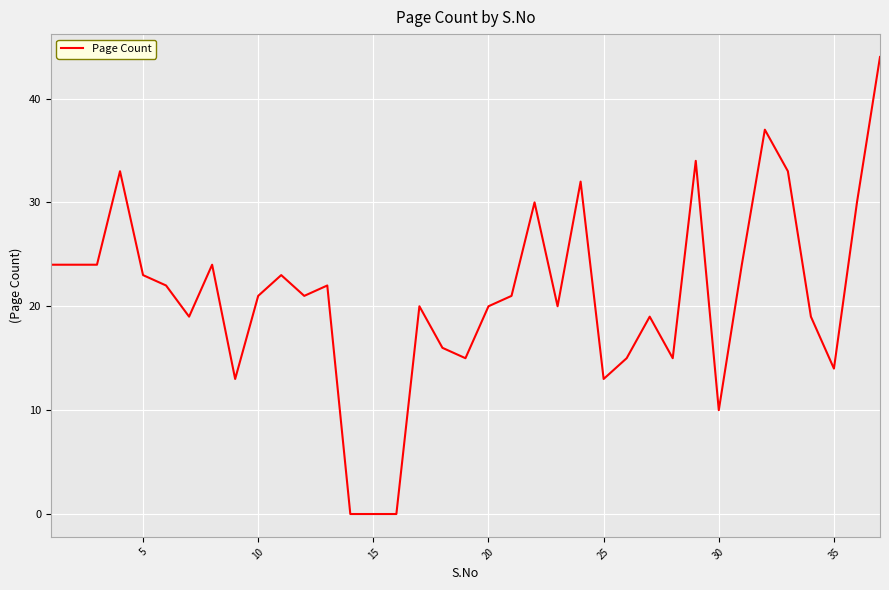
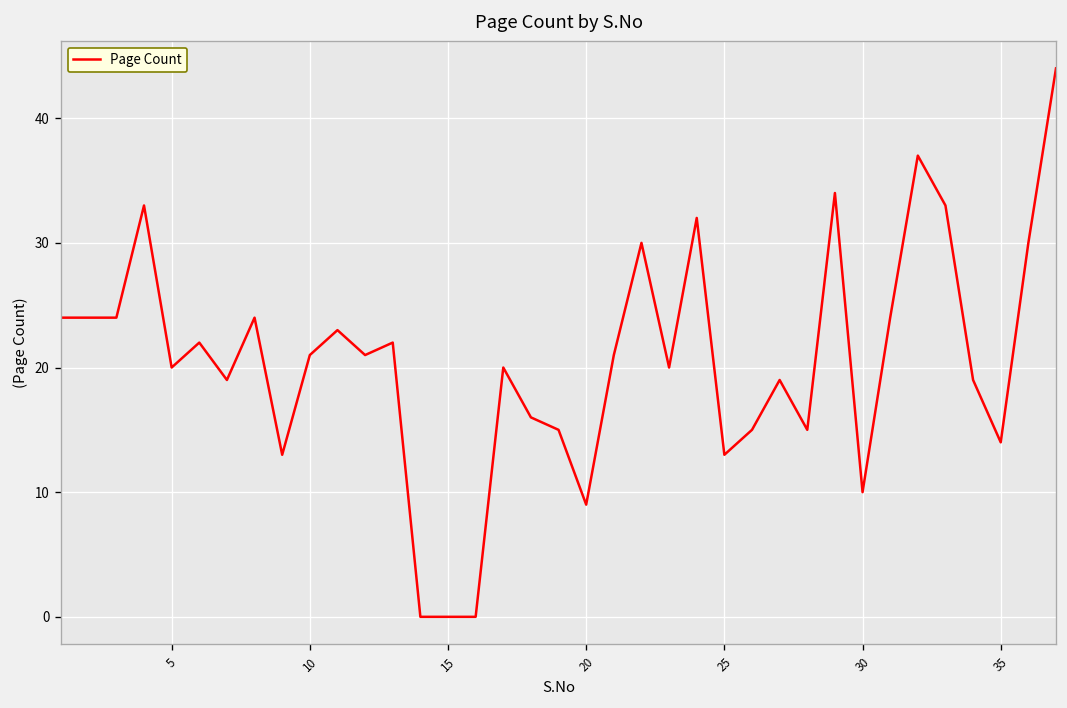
  {
-   "5": 23,
+   "5": 20,
    "10": 21,
    "15": 0,
-   "20": 20,
+   "20": 9,
    "25": 13,
    "30": 10,
    "35": 14
  }
